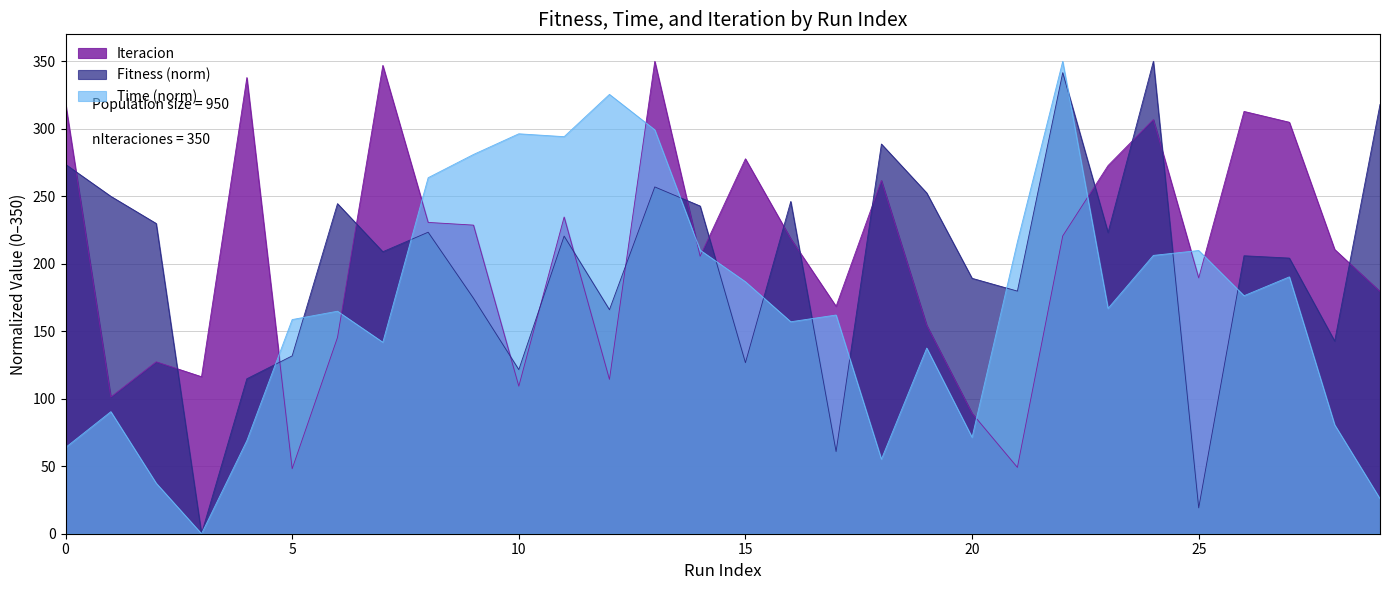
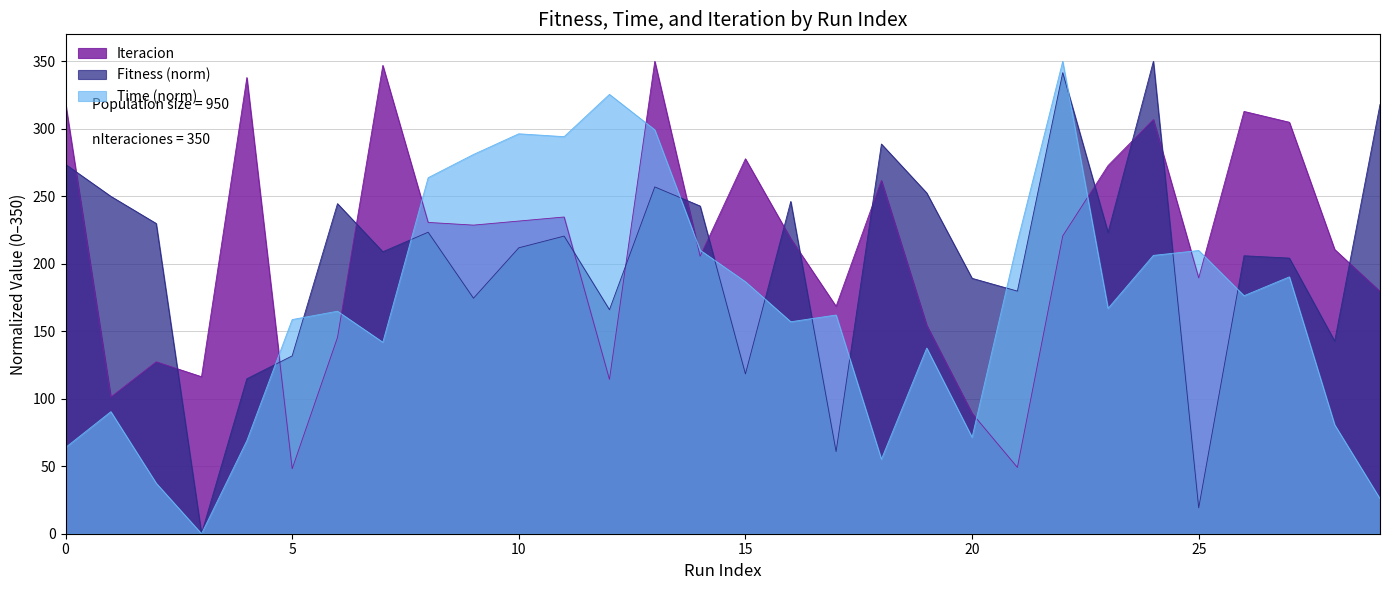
  {
    "Iteracion": {
      "0": 319,
      "5": 48,
-     "10": 109,
+     "10": 232,
      "15": 278,
      "20": 89,
      "25": 190
    },
    "Fitness (norm)": {
      "0": 274,
      "5": 132,
-     "10": 122,
-     "15": 127,
+     "10": 212,
+     "15": 118,
      "20": 189,
      "25": 19
    },
    "Time (norm)": {
      "0": 64,
      "5": 159,
      "10": 296,
      "15": 187,
      "20": 71,
      "25": 210
    }
  }
